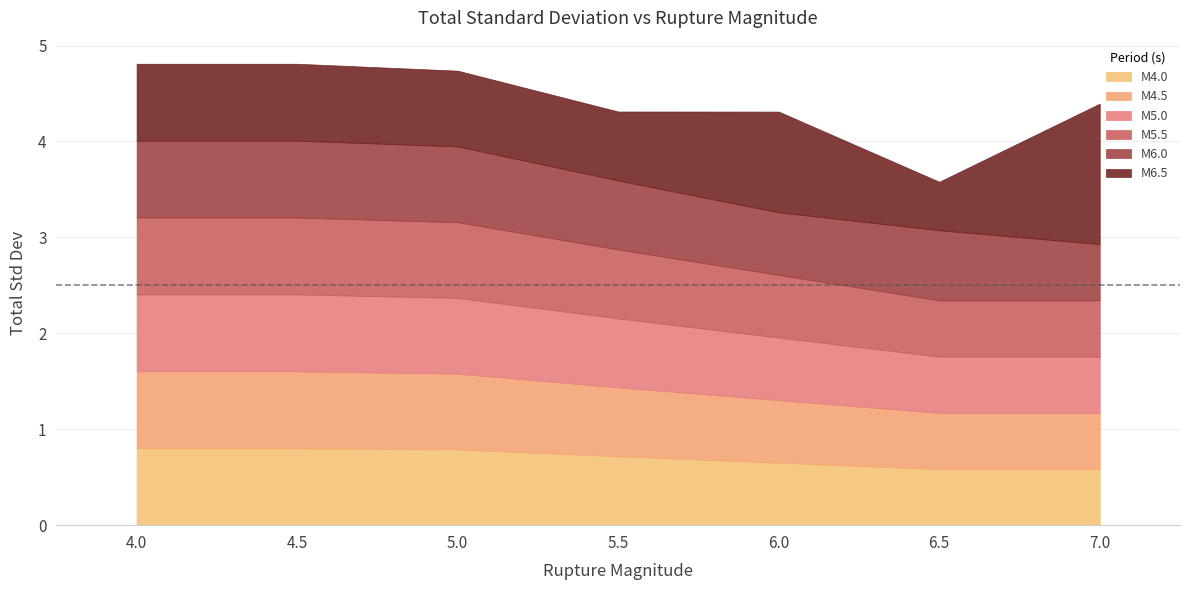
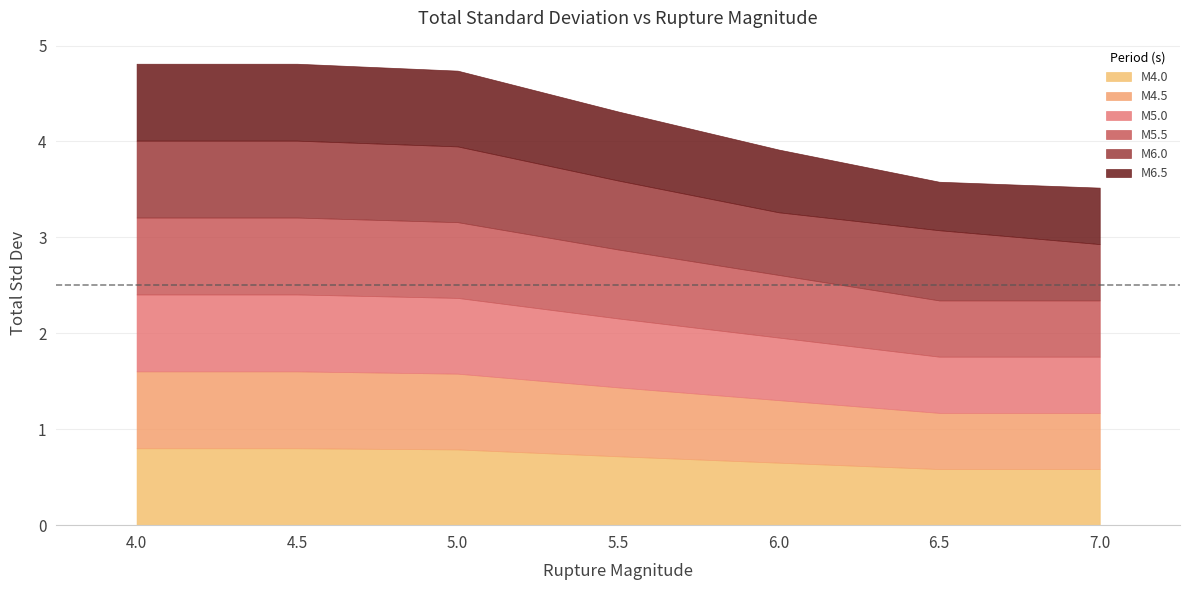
  {
    "M6.0": {
      "4.0": 0.8,
      "4.5": 0.8,
      "5.0": 0.8,
      "5.5": 0.7,
      "6.0": 0.7,
      "6.5": 0.7,
      "7.0": 0.6
    },
    "M6.5": {
      "4.0": 0.8,
      "4.5": 0.8,
      "5.0": 0.8,
      "5.5": 0.7,
-     "6.0": 1.1,
+     "6.0": 0.7,
      "6.5": 0.5,
-     "7.0": 1.5
+     "7.0": 0.6
    }
  }
